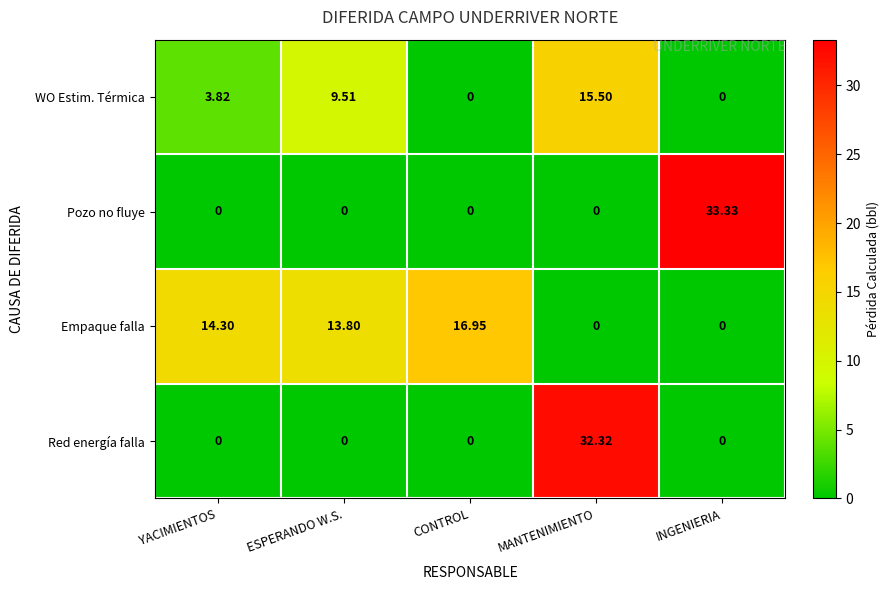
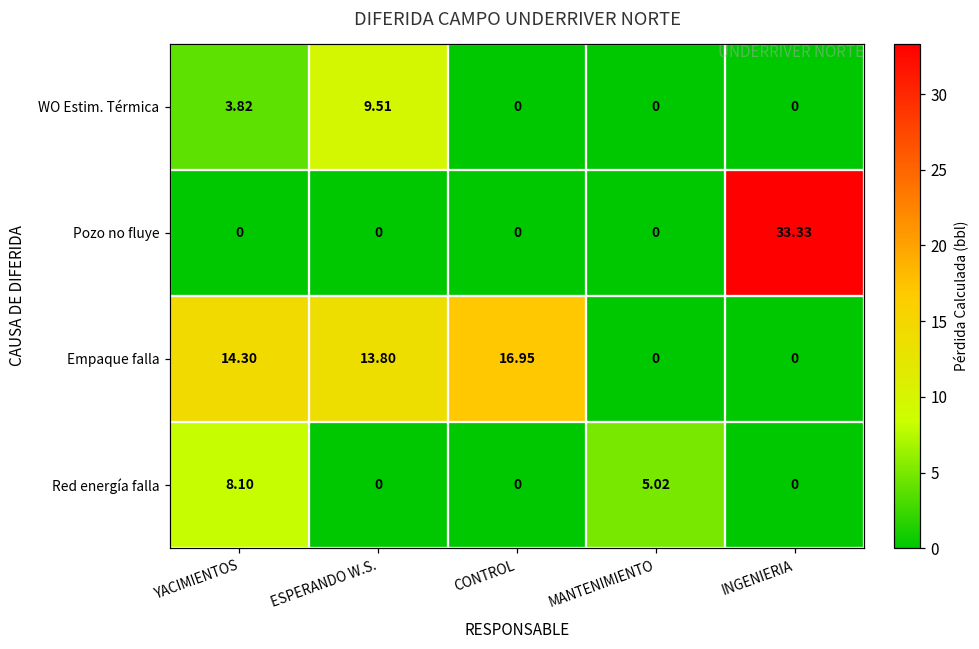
  {
    "WO Estim. Térmica": {
      "YACIMIENTOS": 3.82,
      "ESPERANDO W.S.": 9.51,
      "CONTROL": 0,
-     "MANTENIMIENTO": 15.50
+     "MANTENIMIENTO": 0
    },
    "Pozo no fluye": {
      "YACIMIENTOS": 0,
      "ESPERANDO W.S.": 0,
      "CONTROL": 0,
      "MANTENIMIENTO": 0,
      "INGENIERIA": 33.33
    },
    "Empaque falla": {
      "YACIMIENTOS": 14.30,
      "ESPERANDO W.S.": 13.80,
      "CONTROL": 16.95,
      "MANTENIMIENTO": 0,
      "INGENIERIA": 0
    },
    "Red energía falla": {
-     "YACIMIENTOS": 0,
+     "YACIMIENTOS": 8.10,
      "ESPERANDO W.S.": 0,
      "CONTROL": 0,
-     "MANTENIMIENTO": 32.32,
+     "MANTENIMIENTO": 5.02,
      "INGENIERIA": 0
    }
  }
